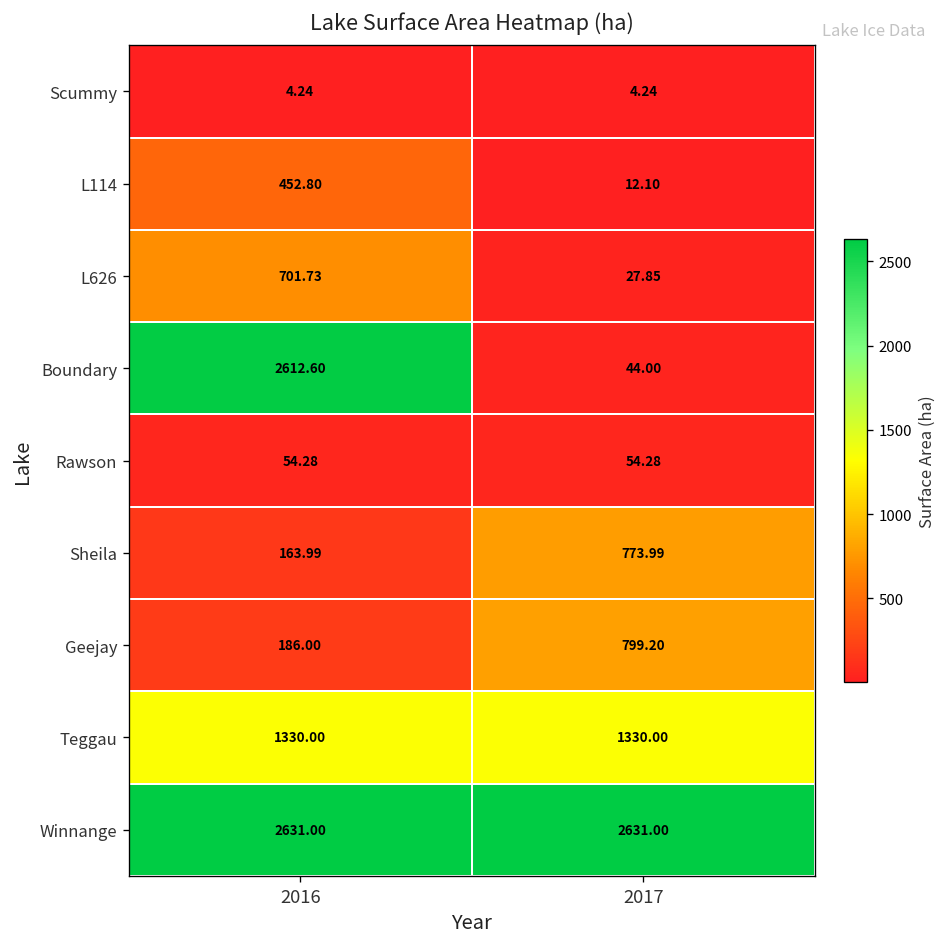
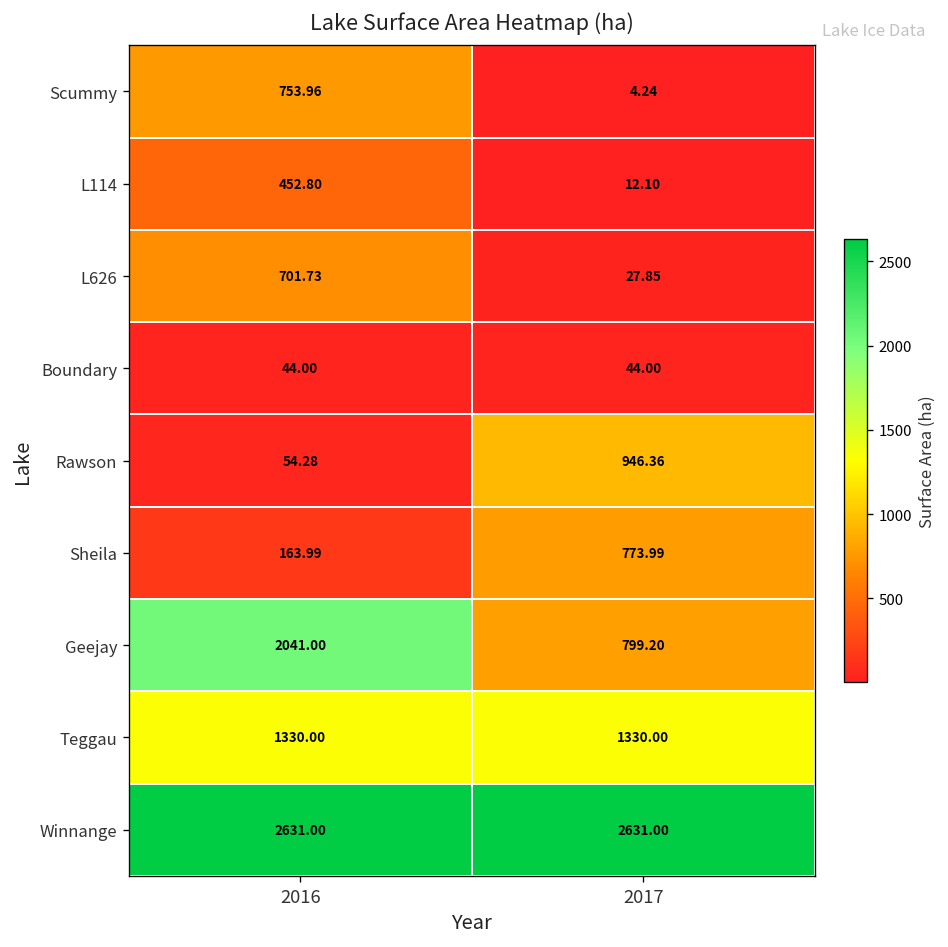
  {
    "Scummy": {
-     "2016": 4.24,
+     "2016": 753.96,
      "2017": 4.24
    },
    "L114": {
      "2016": 452.80,
      "2017": 12.10
    },
    "L626": {
      "2016": 701.73,
      "2017": 27.85
    },
    "Boundary": {
-     "2016": 2612.60,
+     "2016": 44.00,
      "2017": 44.00
    },
    "Rawson": {
      "2016": 54.28,
-     "2017": 54.28
+     "2017": 946.36
    },
    "Sheila": {
      "2016": 163.99,
      "2017": 773.99
    },
    "Geejay": {
-     "2016": 186.00,
+     "2016": 2041.00,
      "2017": 799.20
    },
    "Teggau": {
      "2016": 1330.00,
      "2017": 1330.00
    },
    "Winnange": {
      "2016": 2631.00,
      "2017": 2631.00
    }
  }
